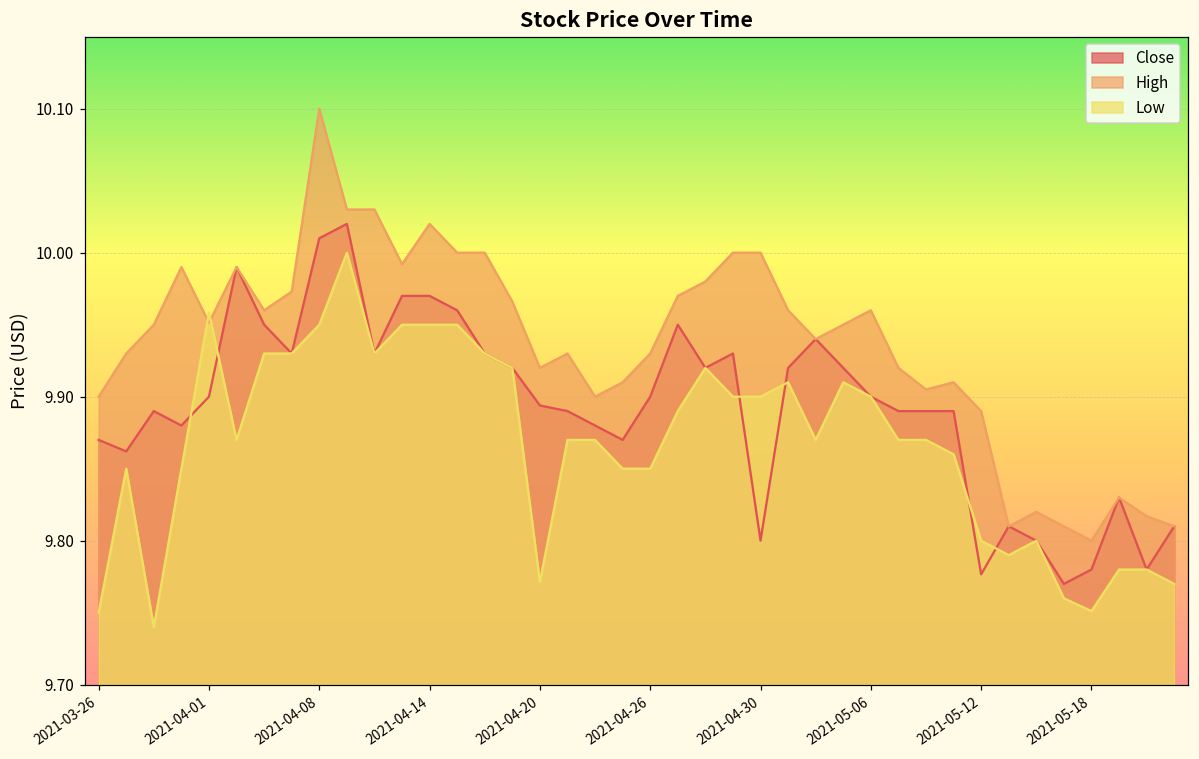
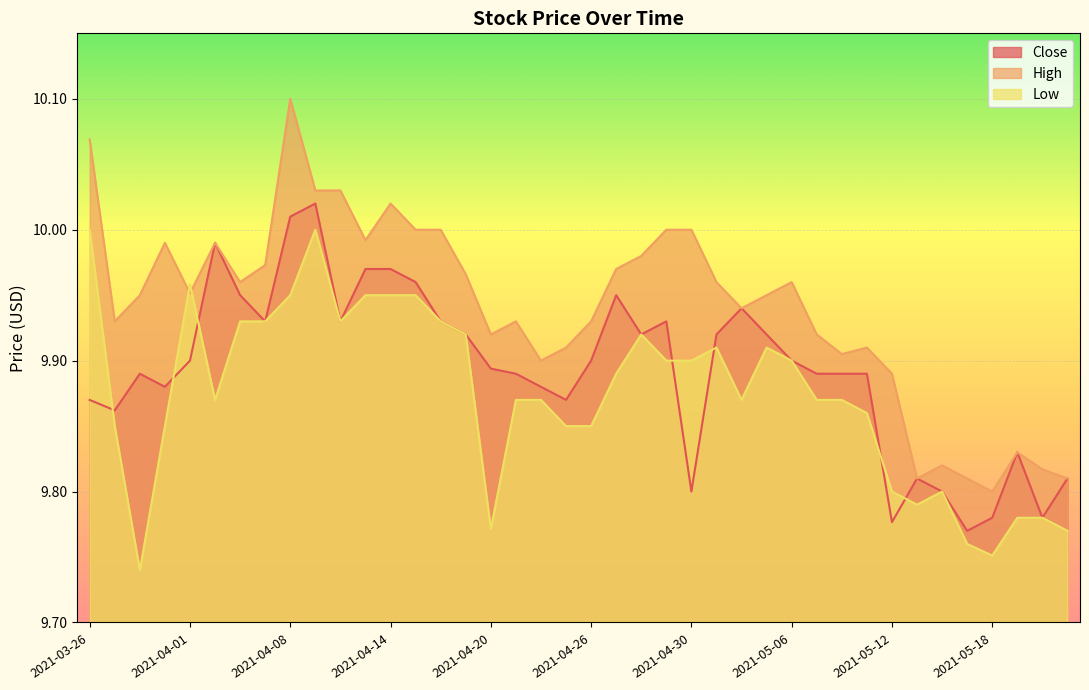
  {
    "Close": {
      "2021-03-26": 9.870,
      "2021-04-01": 9.900,
      "2021-04-08": 10.010,
      "2021-04-14": 9.970,
      "2021-04-20": 9.894,
      "2021-04-26": 9.900,
      "2021-04-30": 9.800,
      "2021-05-12": 9.777,
      "2021-05-18": 9.780
    },
    "High": {
-     "2021-03-26": 9.900,
+     "2021-03-26": 10.069,
      "2021-04-01": 9.951,
      "2021-04-08": 10.100,
      "2021-04-14": 10.020,
      "2021-04-20": 9.920,
      "2021-04-26": 9.930,
      "2021-04-30": 10.000,
      "2021-05-06": 9.960,
      "2021-05-12": 9.890,
      "2021-05-18": 9.800
    },
    "Low": {
-     "2021-03-26": 9.75,
+     "2021-03-26": 10.00,
      "2021-04-01": 9.96,
      "2021-04-08": 9.95,
      "2021-04-14": 9.95,
      "2021-04-20": 9.77,
      "2021-04-26": 9.85,
      "2021-04-30": 9.90,
      "2021-05-12": 9.80,
      "2021-05-18": 9.75
    }
  }
